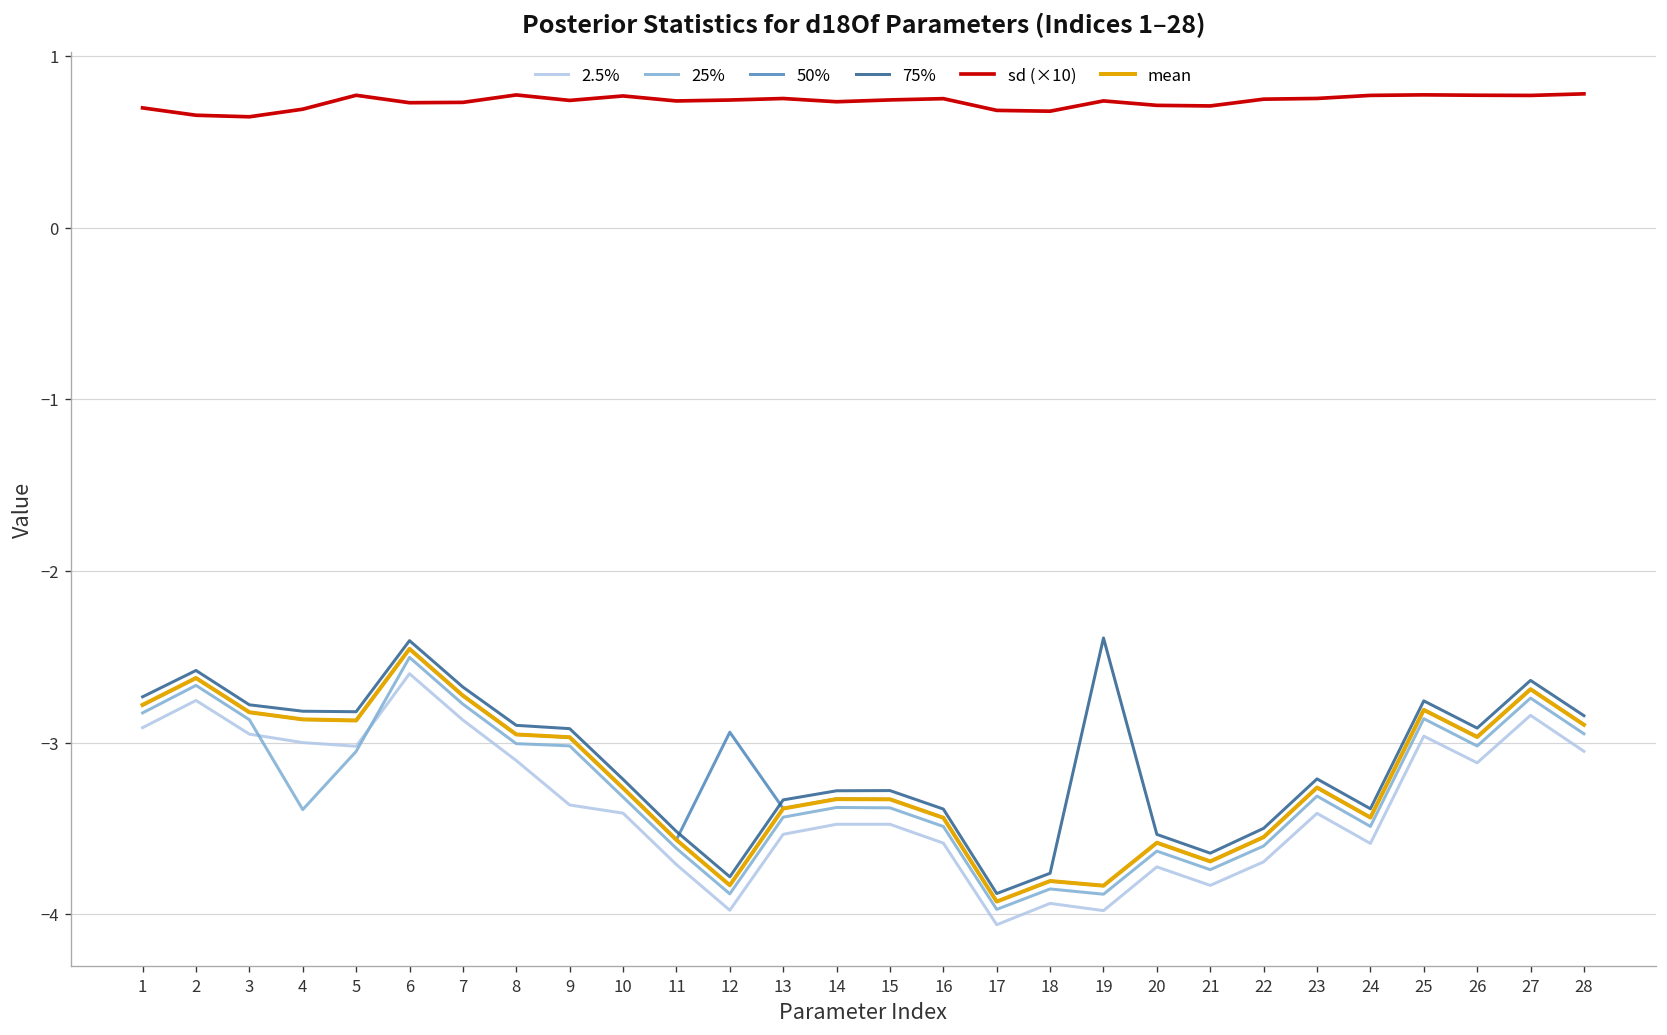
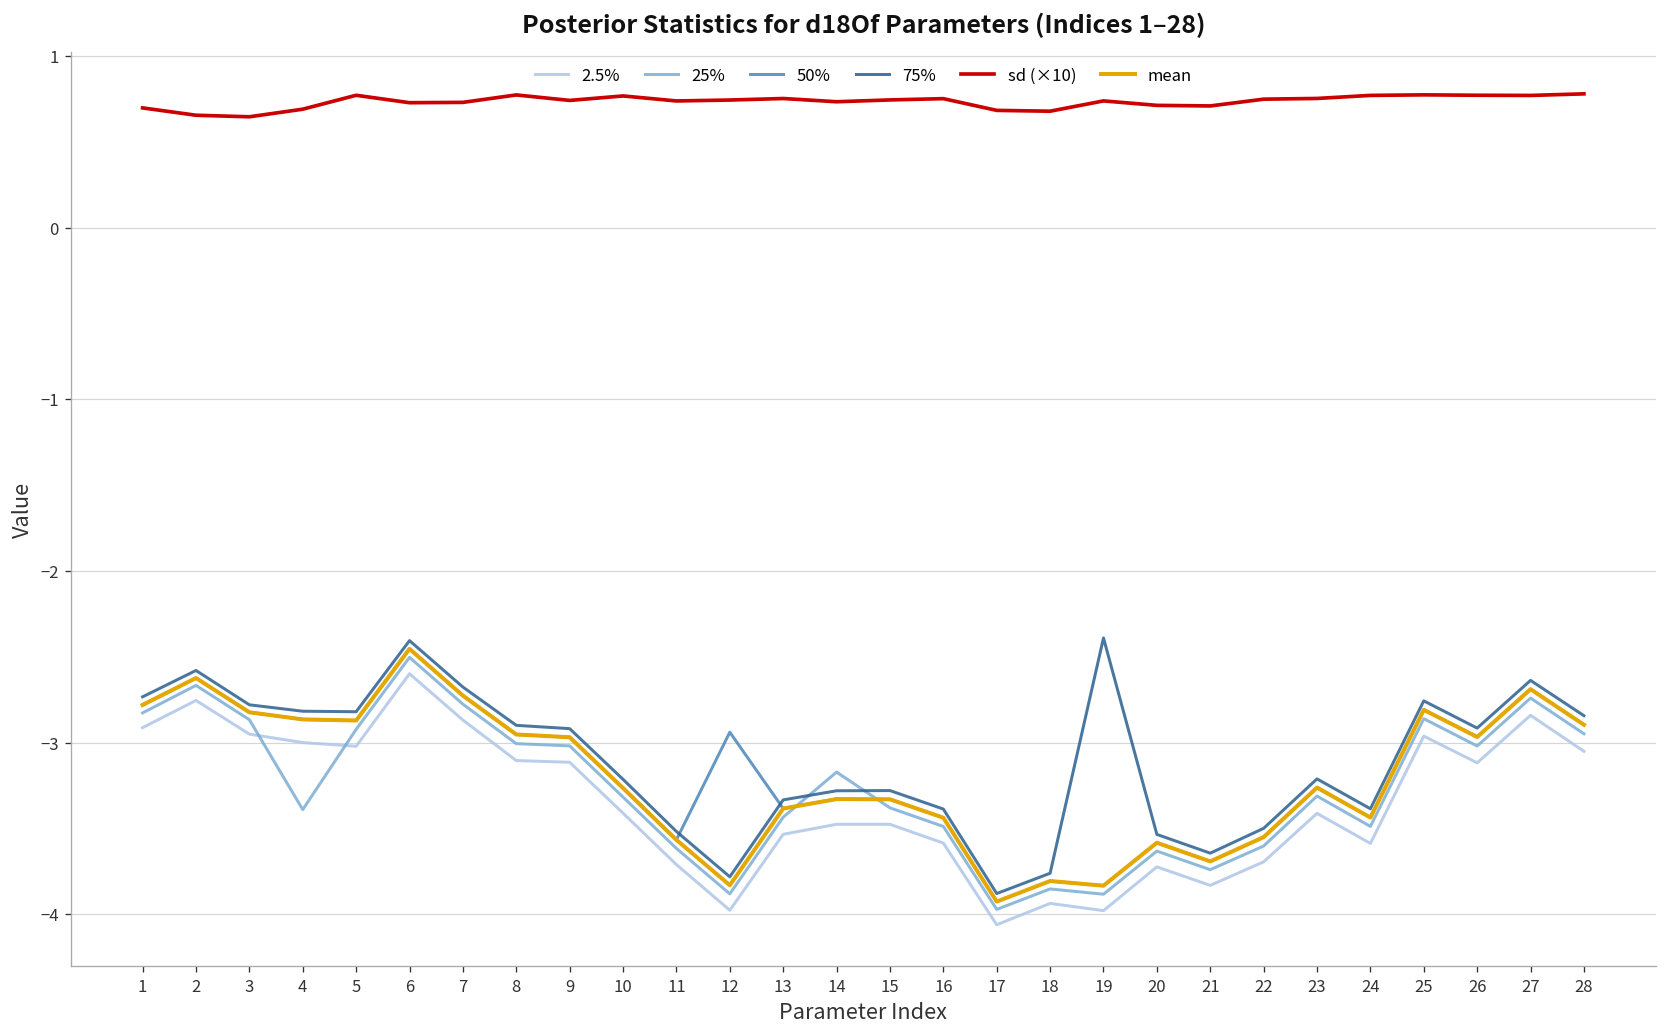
  {
    "2.5%": {
      "1": -2.91,
      "2": -2.75,
      "3": -2.95,
      "4": -3.00,
      "5": -3.02,
      "6": -2.60,
      "7": -2.87,
      "8": -3.10,
-     "9": -3.36,
+     "9": -3.12,
      "10": -3.41,
      "11": -3.71,
      "12": -3.98,
      "13": -3.53,
      "14": -3.48,
      "15": -3.48,
      "16": -3.59,
      "17": -4.06,
      "18": -3.94,
      "19": -3.98,
      "20": -3.72,
      "21": -3.83,
      "22": -3.70,
      "23": -3.41,
      "24": -3.59,
      "25": -2.96,
      "26": -3.12,
      "27": -2.84,
      "28": -3.05
    },
    "25%": {
      "1": -2.83,
      "2": -2.67,
      "3": -2.87,
      "4": -3.39,
-     "5": -3.05,
+     "5": -2.92,
      "6": -2.50,
      "7": -2.78,
      "8": -3.01,
      "9": -3.02,
      "10": -3.32,
      "11": -3.62,
      "12": -3.88,
      "13": -3.43,
-     "14": -3.38,
+     "14": -3.17,
      "15": -3.38,
      "16": -3.49,
      "17": -3.97,
      "18": -3.85,
      "19": -3.88,
      "20": -3.63,
      "21": -3.74,
      "22": -3.60,
      "23": -3.31,
      "24": -3.49,
      "25": -2.86,
      "26": -3.02,
      "27": -2.74,
      "28": -2.95
    },
    "50%": {
      "12": -2.94
    },
    "75%": {
      "1": -2.73,
      "2": -2.58,
      "3": -2.78,
      "4": -2.82,
      "5": -2.82,
      "6": -2.41,
      "7": -2.68,
      "8": -2.90,
      "9": -2.92,
      "10": -3.21,
      "11": -3.52,
      "12": -3.78,
      "13": -3.33,
      "14": -3.28,
      "15": -3.28,
      "16": -3.39,
      "17": -3.88,
      "18": -3.76,
      "19": -2.39,
      "20": -3.54,
      "21": -3.64,
      "22": -3.50,
      "23": -3.21,
      "24": -3.39,
      "25": -2.76,
      "26": -2.92,
      "27": -2.64,
      "28": -2.84
    },
    "sd (×10)": {
      "1": 0.70,
      "2": 0.66,
      "3": 0.65,
      "4": 0.69,
      "5": 0.77,
      "6": 0.73,
      "7": 0.73,
      "8": 0.77,
      "9": 0.74,
      "10": 0.77,
      "11": 0.74,
      "12": 0.74,
      "13": 0.75,
      "14": 0.73,
      "15": 0.74,
      "16": 0.75,
      "17": 0.68,
      "18": 0.68,
      "19": 0.74,
      "20": 0.71,
      "21": 0.71,
      "22": 0.75,
      "23": 0.75,
      "24": 0.77,
      "25": 0.77,
      "26": 0.77,
      "27": 0.77,
      "28": 0.78
    },
    "mean": {
      "12": -3.83
    }
  }
